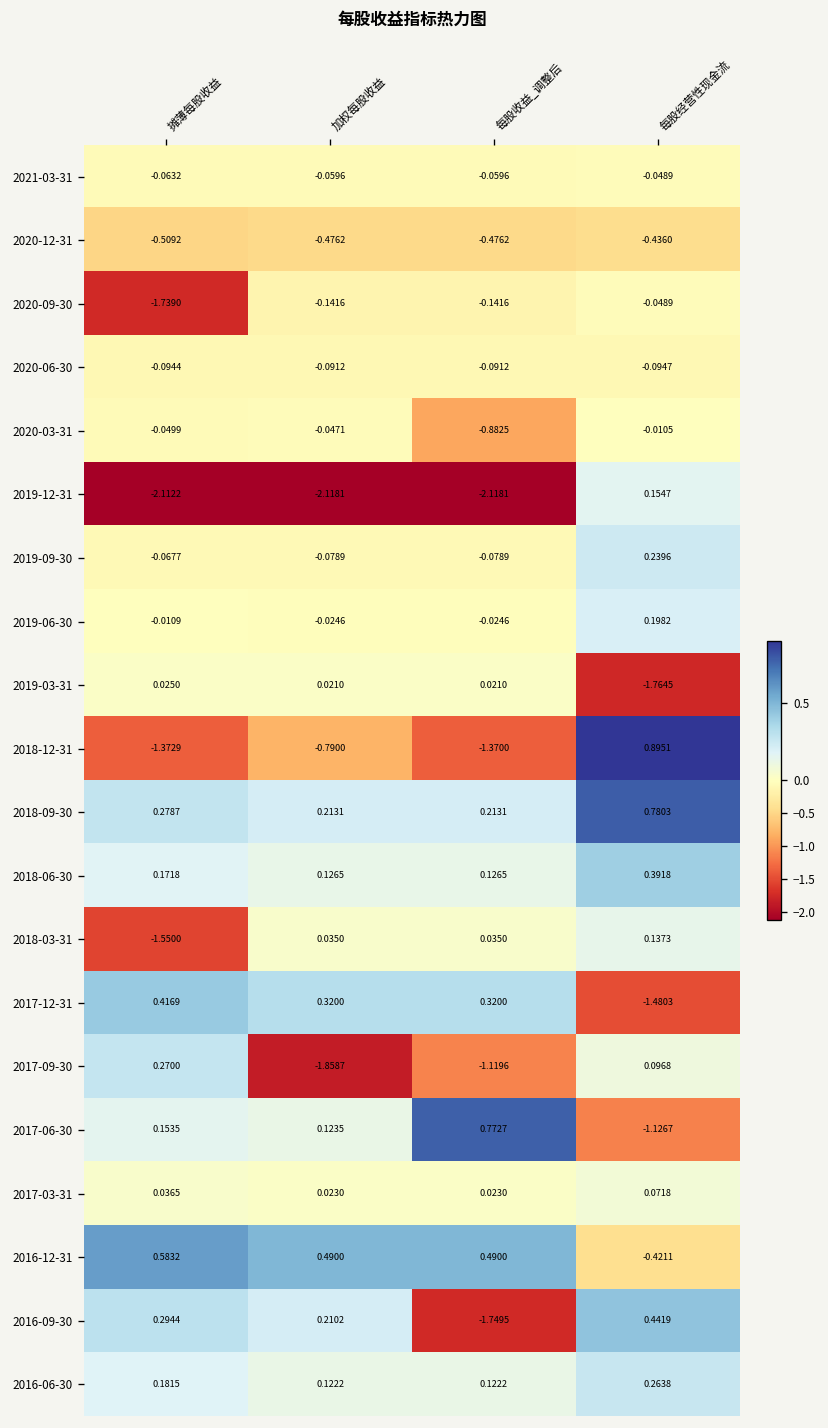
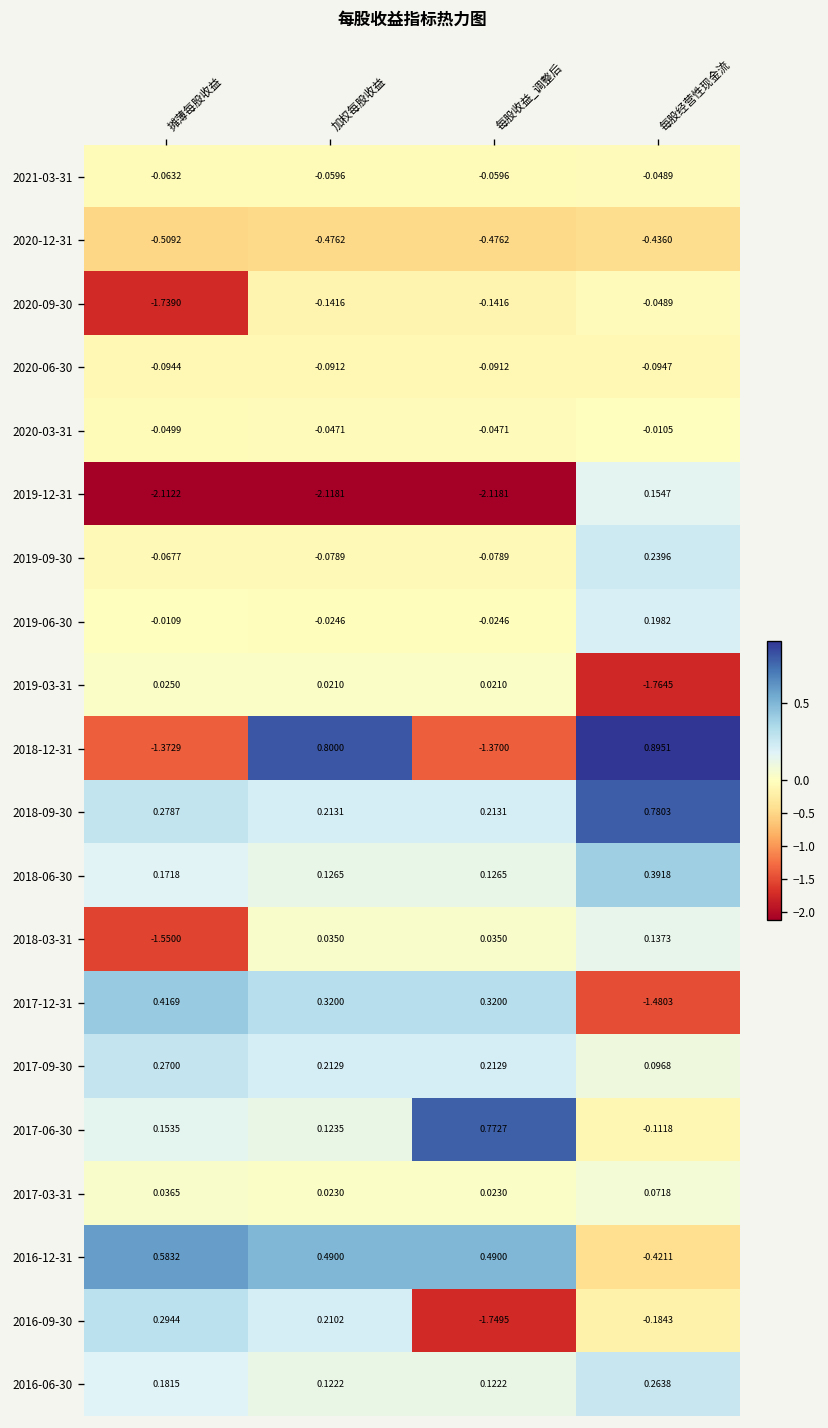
  {
    "2021-03-31": {
      "摊薄每股收益": -0.0632,
      "加权每股收益": -0.0596,
      "每股收益_调整后": -0.0596,
      "每股经营性现金流": -0.0489
    },
    "2020-12-31": {
      "摊薄每股收益": -0.5092,
      "加权每股收益": -0.4762,
      "每股收益_调整后": -0.4762,
      "每股经营性现金流": -0.4360
    },
    "2020-09-30": {
      "摊薄每股收益": -1.7390,
      "加权每股收益": -0.1416,
      "每股收益_调整后": -0.1416,
      "每股经营性现金流": -0.0489
    },
    "2020-06-30": {
      "摊薄每股收益": -0.0944,
      "加权每股收益": -0.0912,
      "每股收益_调整后": -0.0912,
      "每股经营性现金流": -0.0947
    },
    "2020-03-31": {
      "摊薄每股收益": -0.0499,
      "加权每股收益": -0.0471,
-     "每股收益_调整后": -0.8825,
+     "每股收益_调整后": -0.0471,
      "每股经营性现金流": -0.0105
    },
    "2019-12-31": {
      "摊薄每股收益": -2.1122,
      "加权每股收益": -2.1181,
      "每股收益_调整后": -2.1181,
      "每股经营性现金流": 0.1547
    },
    "2019-09-30": {
      "摊薄每股收益": -0.0677,
      "加权每股收益": -0.0789,
      "每股收益_调整后": -0.0789,
      "每股经营性现金流": 0.2396
    },
    "2019-06-30": {
      "摊薄每股收益": -0.0109,
      "加权每股收益": -0.0246,
      "每股收益_调整后": -0.0246,
      "每股经营性现金流": 0.1982
    },
    "2019-03-31": {
      "摊薄每股收益": 0.0250,
      "加权每股收益": 0.0210,
      "每股收益_调整后": 0.0210,
      "每股经营性现金流": -1.7645
    },
    "2018-12-31": {
      "摊薄每股收益": -1.3729,
-     "加权每股收益": -0.7900,
+     "加权每股收益": 0.8000,
      "每股收益_调整后": -1.3700,
      "每股经营性现金流": 0.8951
    },
    "2018-09-30": {
      "摊薄每股收益": 0.2787,
      "加权每股收益": 0.2131,
      "每股收益_调整后": 0.2131,
      "每股经营性现金流": 0.7803
    },
    "2018-06-30": {
      "摊薄每股收益": 0.1718,
      "加权每股收益": 0.1265,
      "每股收益_调整后": 0.1265,
      "每股经营性现金流": 0.3918
    },
    "2018-03-31": {
      "摊薄每股收益": -1.5500,
      "加权每股收益": 0.0350,
      "每股收益_调整后": 0.0350,
      "每股经营性现金流": 0.1373
    },
    "2017-12-31": {
      "摊薄每股收益": 0.4169,
      "加权每股收益": 0.3200,
      "每股收益_调整后": 0.3200,
      "每股经营性现金流": -1.4803
    },
    "2017-09-30": {
      "摊薄每股收益": 0.2700,
-     "加权每股收益": -1.8587,
-     "每股收益_调整后": -1.1196,
+     "加权每股收益": 0.2129,
+     "每股收益_调整后": 0.2129,
      "每股经营性现金流": 0.0968
    },
    "2017-06-30": {
      "摊薄每股收益": 0.1535,
      "加权每股收益": 0.1235,
      "每股收益_调整后": 0.7727,
-     "每股经营性现金流": -1.1267
+     "每股经营性现金流": -0.1118
    },
    "2017-03-31": {
      "摊薄每股收益": 0.0365,
      "加权每股收益": 0.0230,
      "每股收益_调整后": 0.0230,
      "每股经营性现金流": 0.0718
    },
    "2016-12-31": {
      "摊薄每股收益": 0.5832,
      "加权每股收益": 0.4900,
      "每股收益_调整后": 0.4900,
      "每股经营性现金流": -0.4211
    },
    "2016-09-30": {
      "摊薄每股收益": 0.2944,
      "加权每股收益": 0.2102,
      "每股收益_调整后": -1.7495,
-     "每股经营性现金流": 0.4419
+     "每股经营性现金流": -0.1843
    },
    "2016-06-30": {
      "摊薄每股收益": 0.1815,
      "加权每股收益": 0.1222,
      "每股收益_调整后": 0.1222,
      "每股经营性现金流": 0.2638
    }
  }
